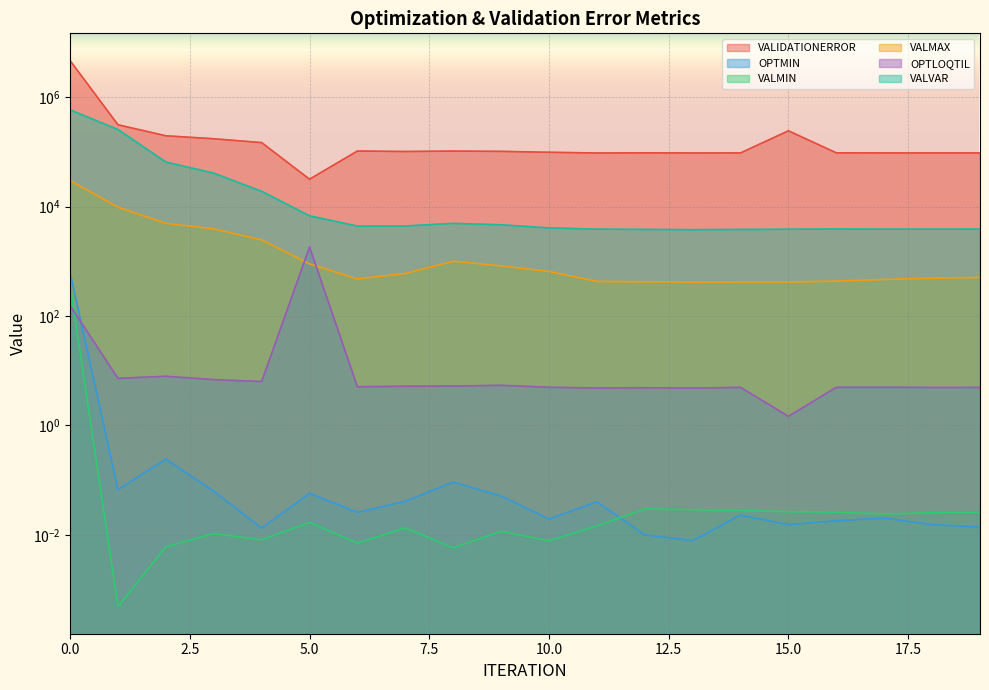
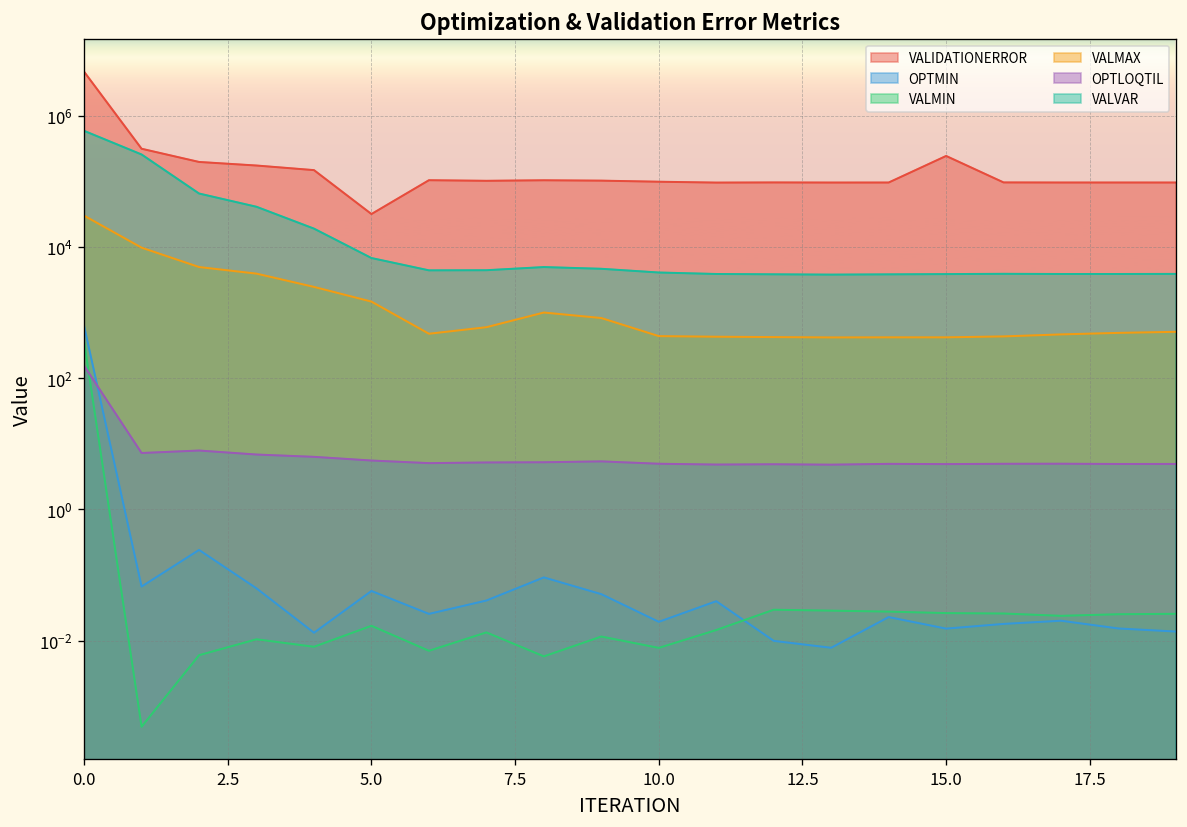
  {
    "VALIDATIONERROR": {
      "0.0": 5000000,
      "5.0": 30000,
      "10.0": 100000,
      "15.0": 200000
    },
    "VALMAX": {
      "0.0": 30000,
-     "5.0": 900,
-     "10.0": 700,
+     "5.0": 1500,
+     "10.0": 400,
      "15.0": 400
    },
    "OPTLOQTIL": {
      "0.0": 150,
-     "5.0": 1800,
+     "5.0": 6,
      "10.0": 5,
-     "15.0": 1.5
+     "15.0": 5
    }
  }
